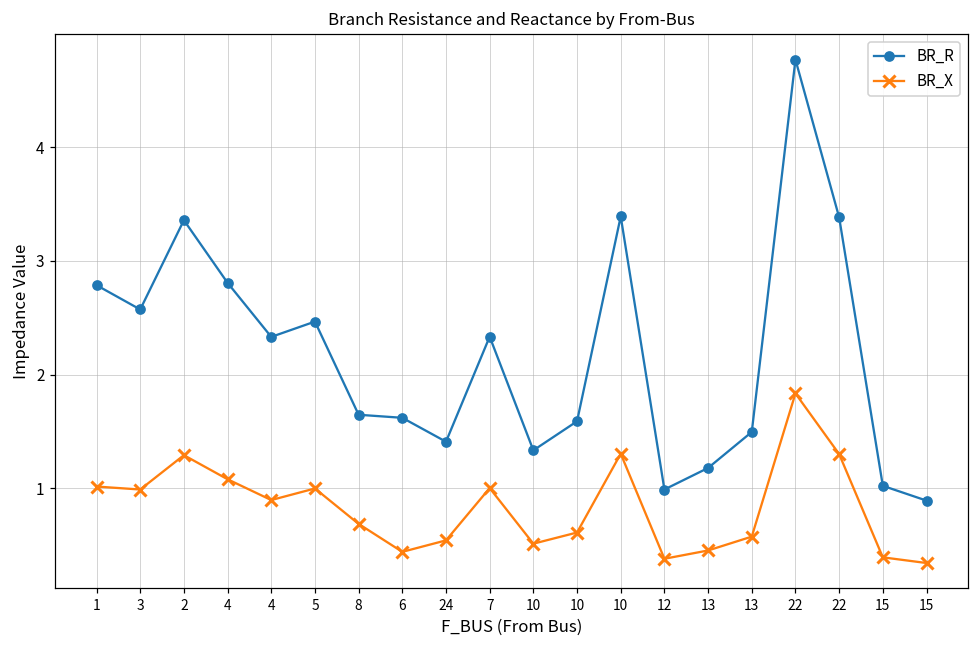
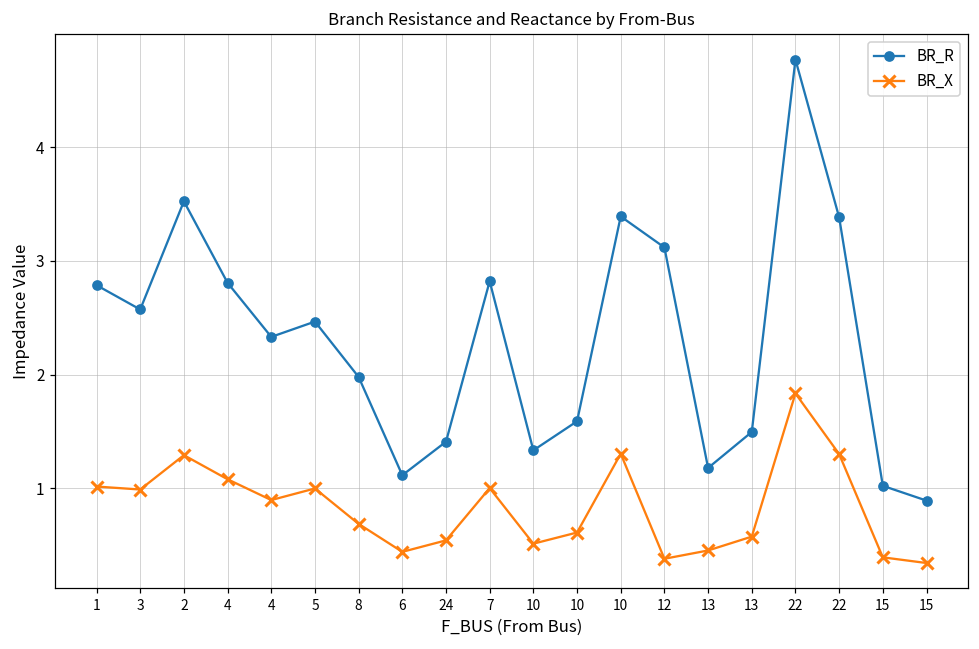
  {
    "BR_R": {
      "1": 2.79,
      "3": 2.57,
-     "2": 3.36,
+     "2": 3.52,
      "5": 2.47,
-     "8": 1.65,
-     "6": 1.62,
+     "8": 1.98,
+     "6": 1.11,
      "24": 1.41,
-     "7": 2.33,
-     "12": 0.99
+     "7": 2.82,
+     "12": 3.12
    },
    "BR_X": {
      "1": 1.02,
      "3": 0.99,
      "2": 1.29,
      "5": 1.00,
      "8": 0.69,
      "6": 0.44,
      "24": 0.54,
      "7": 1.00,
      "12": 0.38
    }
  }
